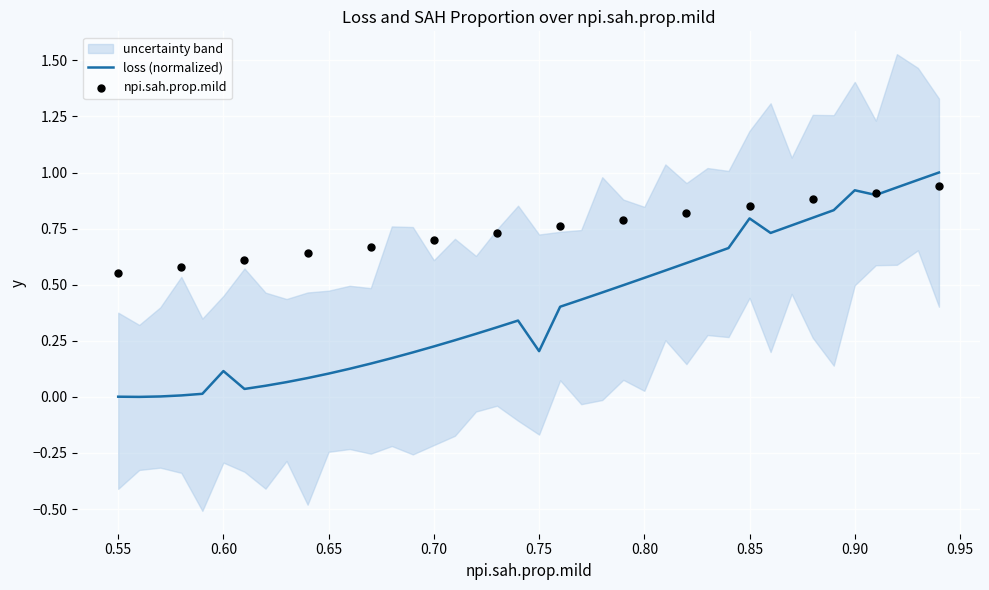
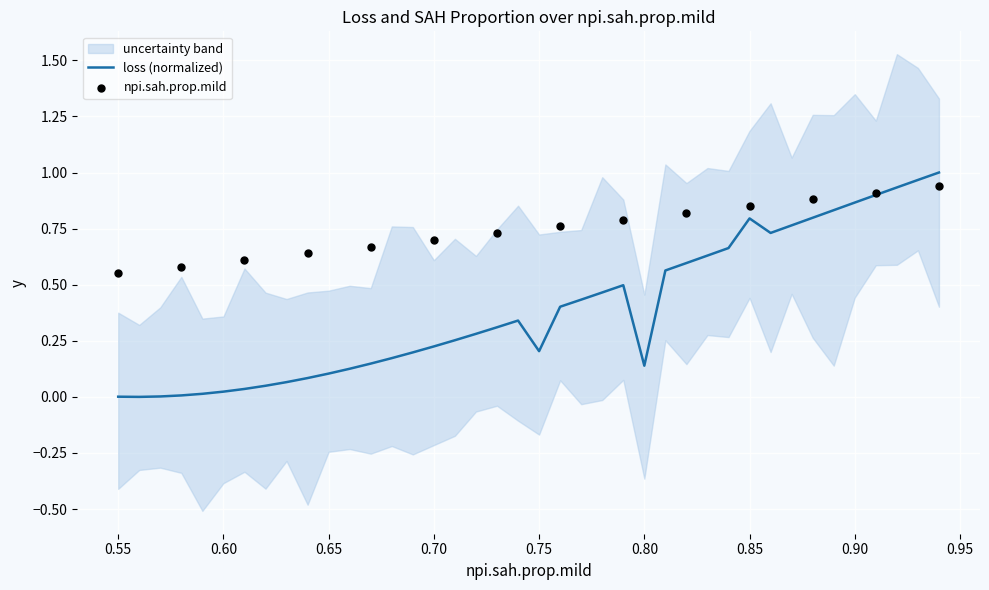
  {
    "loss (normalized)": {
      "0.55": 0.00,
-     "0.60": 0.12,
+     "0.60": 0.02,
      "0.65": 0.10,
      "0.70": 0.22,
      "0.75": 0.20,
-     "0.80": 0.53,
+     "0.80": 0.14,
      "0.85": 0.80,
-     "0.90": 0.92
+     "0.90": 0.87
    }
  }
